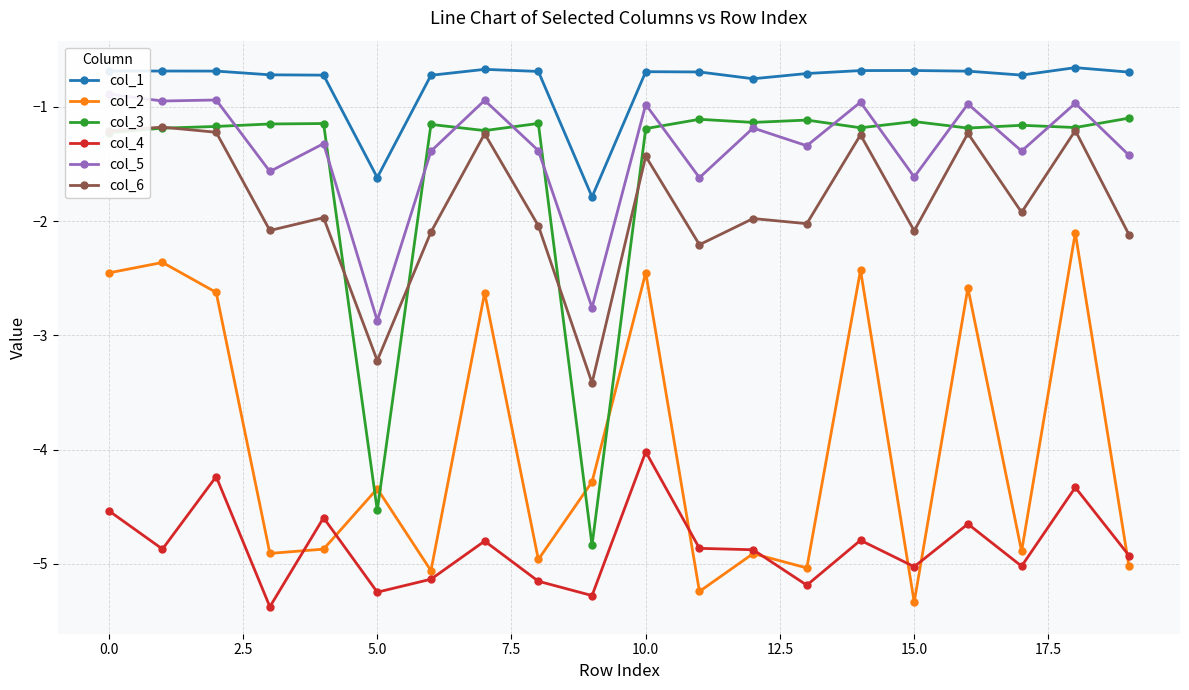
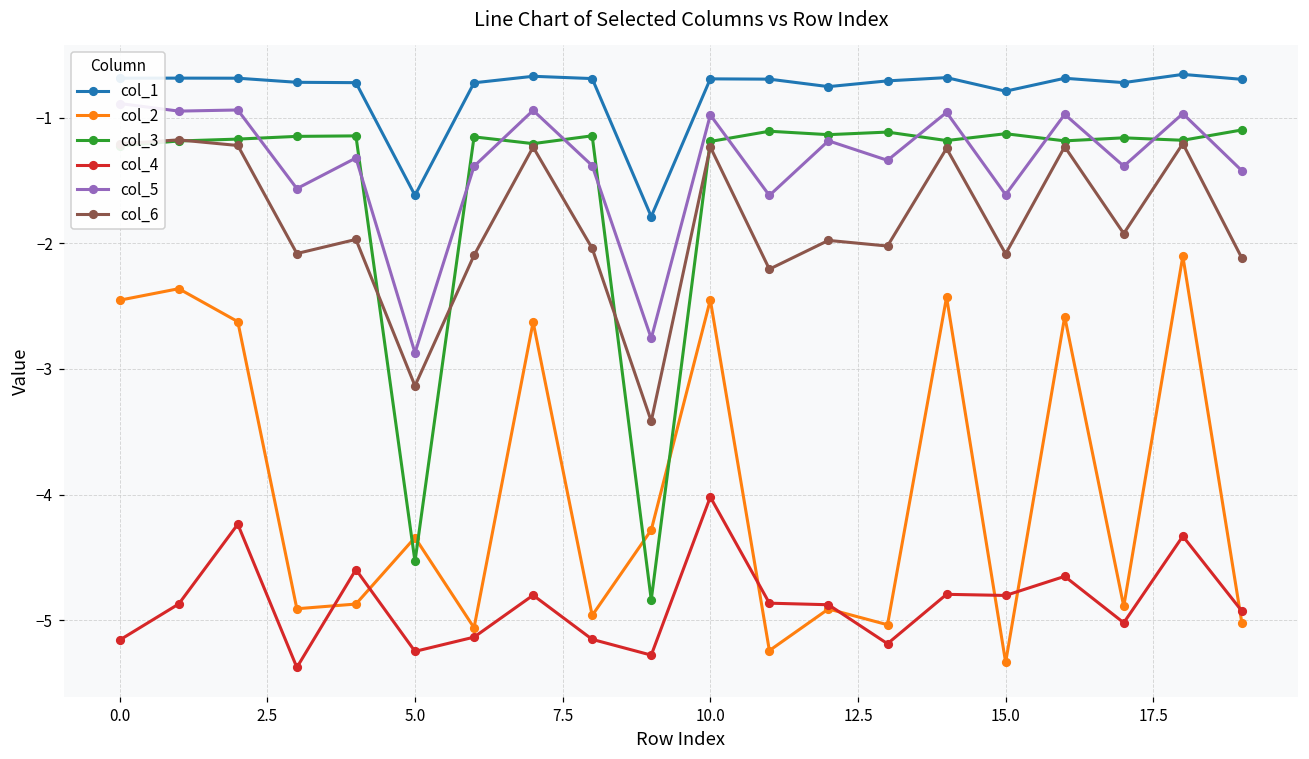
  {
    "col_1": {
      "5.0": -1.62,
      "10.0": -0.69,
-     "15.0": -0.68
+     "15.0": -0.79
    },
    "col_2": {
      "0.0": -2.45,
      "5.0": -4.34,
      "10.0": -2.45,
      "15.0": -5.33
    },
    "col_3": {
      "5.0": -4.53,
      "10.0": -1.19,
      "15.0": -1.13
    },
    "col_4": {
-     "0.0": -4.53,
+     "0.0": -5.16,
      "5.0": -5.25,
      "10.0": -4.02,
-     "15.0": -5.02
+     "15.0": -4.80
    },
    "col_5": {
      "5.0": -2.87,
      "10.0": -0.98,
      "15.0": -1.61
    },
    "col_6": {
-     "5.0": -3.22,
-     "10.0": -1.43,
+     "5.0": -3.13,
+     "10.0": -1.23,
      "15.0": -2.08
    }
  }
